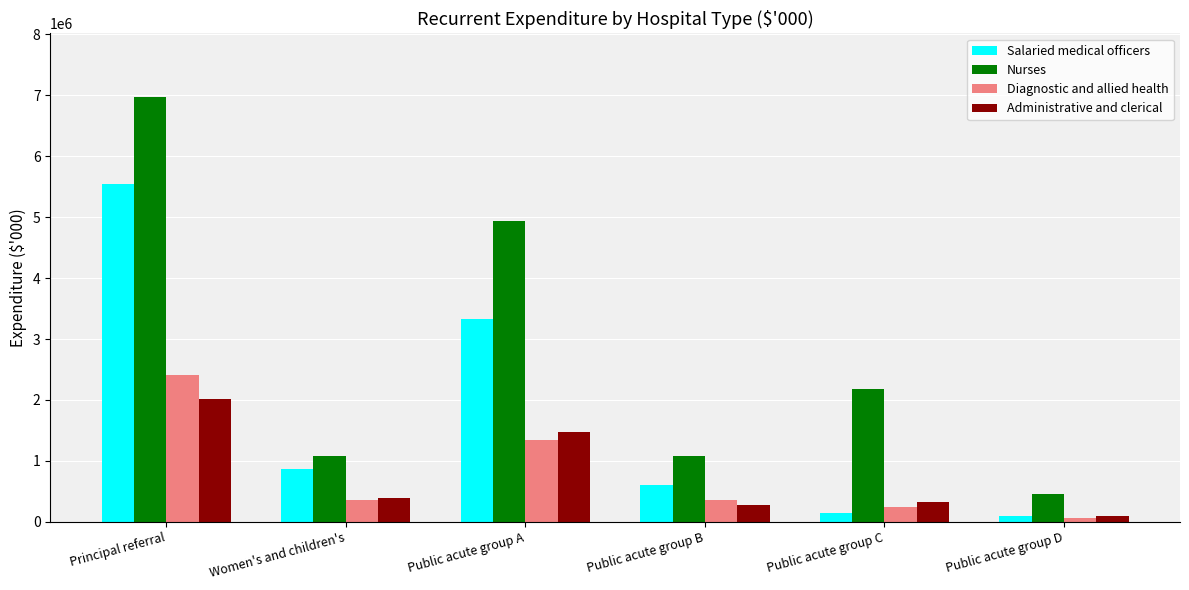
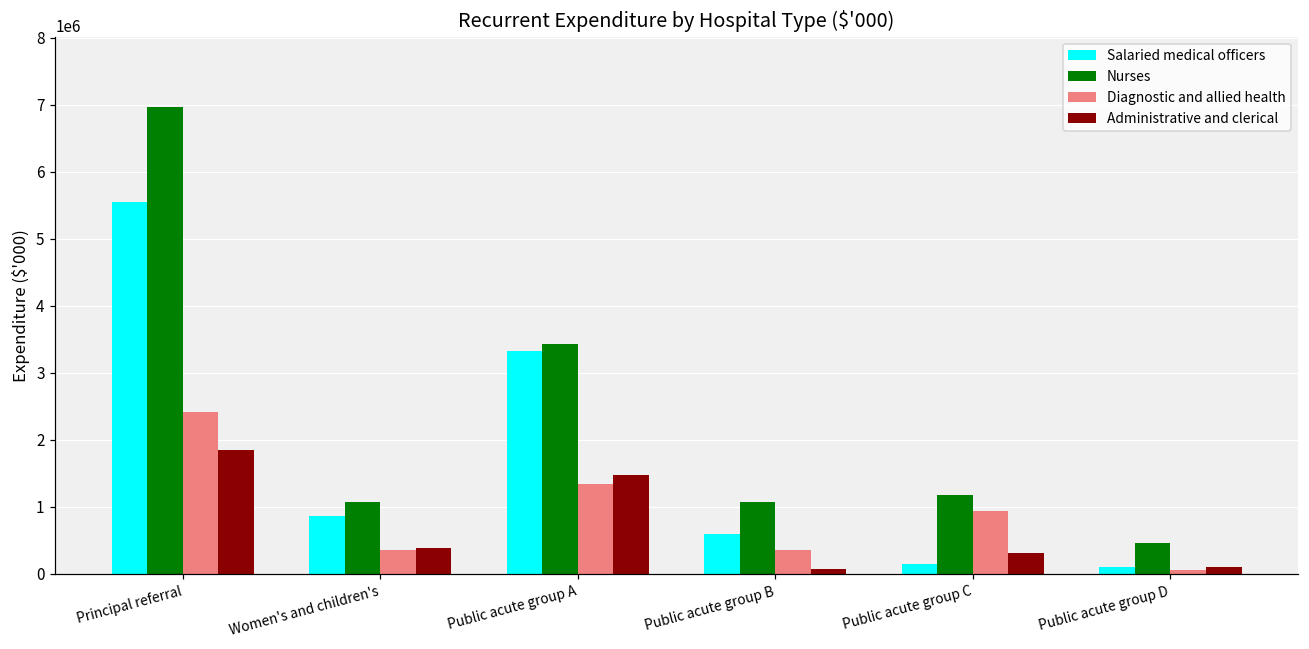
  {
    "Salaried medical officers": {
      "Principal referral": 5500000,
      "Women's and children's": 900000,
      "Public acute group A": 3300000,
      "Public acute group B": 600000,
      "Public acute group C": 100000,
      "Public acute group D": 100000
    },
    "Nurses": {
      "Principal referral": 7000000,
      "Women's and children's": 1100000,
-     "Public acute group A": 4900000,
+     "Public acute group A": 3400000,
      "Public acute group B": 1100000,
-     "Public acute group C": 2200000,
+     "Public acute group C": 1200000,
      "Public acute group D": 500000
    },
    "Diagnostic and allied health": {
      "Principal referral": 2400000,
      "Women's and children's": 400000,
      "Public acute group A": 1300000,
      "Public acute group B": 400000,
-     "Public acute group C": 200000,
+     "Public acute group C": 900000,
      "Public acute group D": 100000
    },
    "Administrative and clerical": {
-     "Principal referral": 2000000,
+     "Principal referral": 1900000,
      "Women's and children's": 400000,
      "Public acute group A": 1500000,
-     "Public acute group B": 300000,
+     "Public acute group B": 100000,
      "Public acute group C": 300000,
      "Public acute group D": 100000
    }
  }
